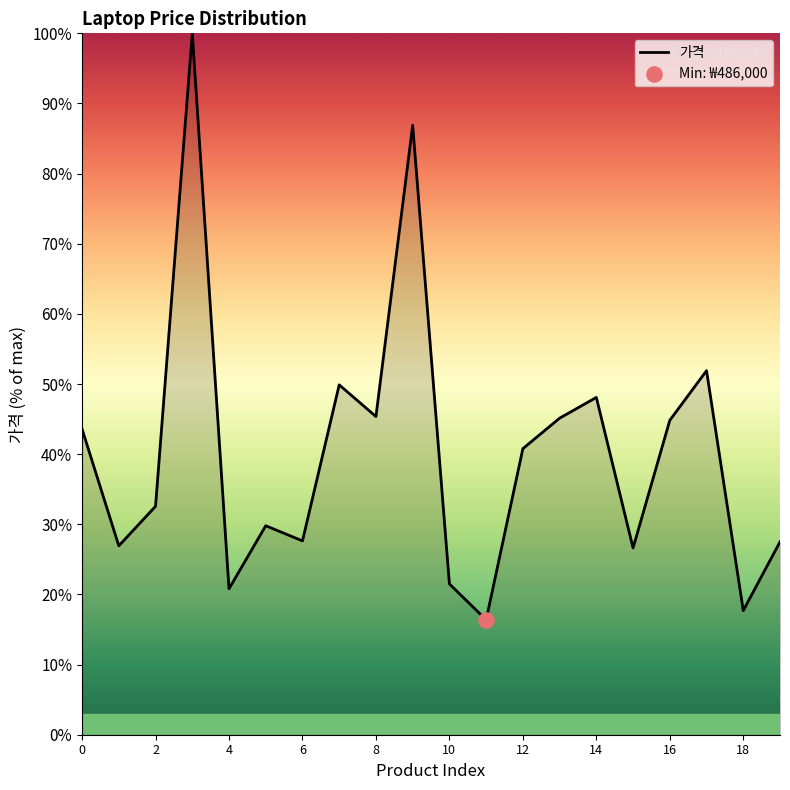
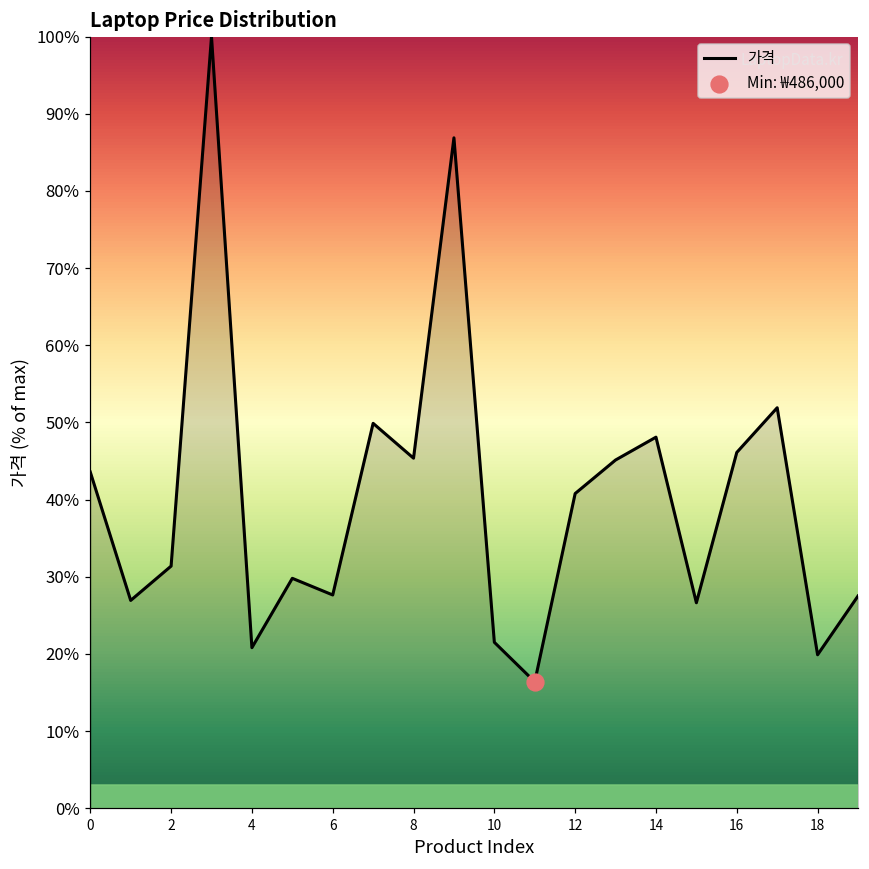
  {
    "가격": {
      "0": "44%",
-     "2": "33%",
+     "2": "31%",
      "4": "21%",
      "6": "28%",
      "8": "45%",
      "10": "22%",
      "12": "41%",
      "14": "48%",
-     "16": "45%",
-     "18": "18%"
+     "16": "46%",
+     "18": "20%"
    }
  }
